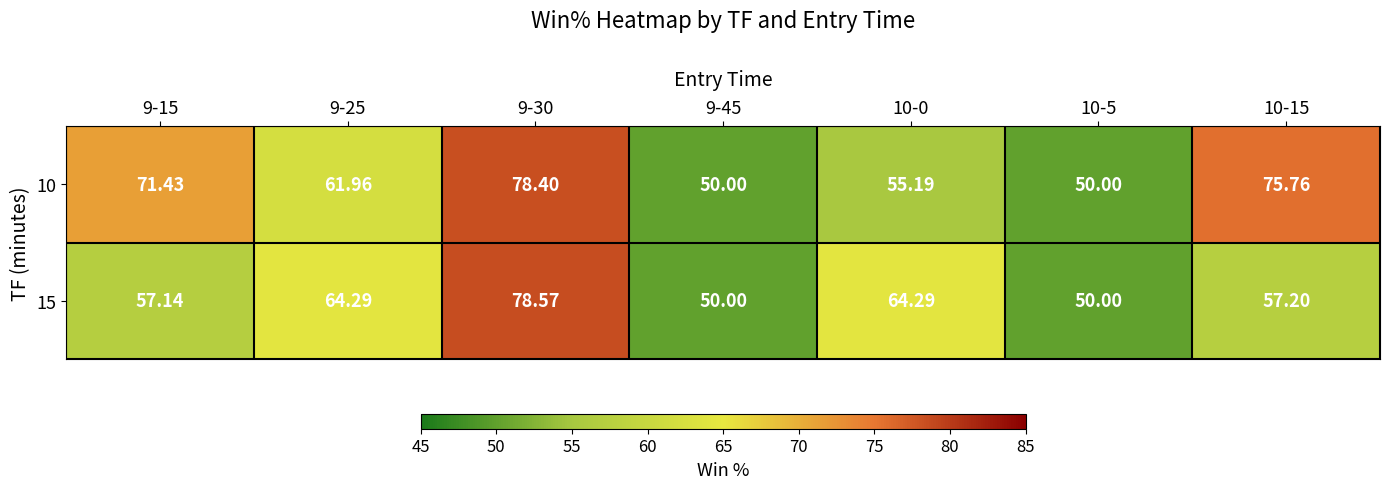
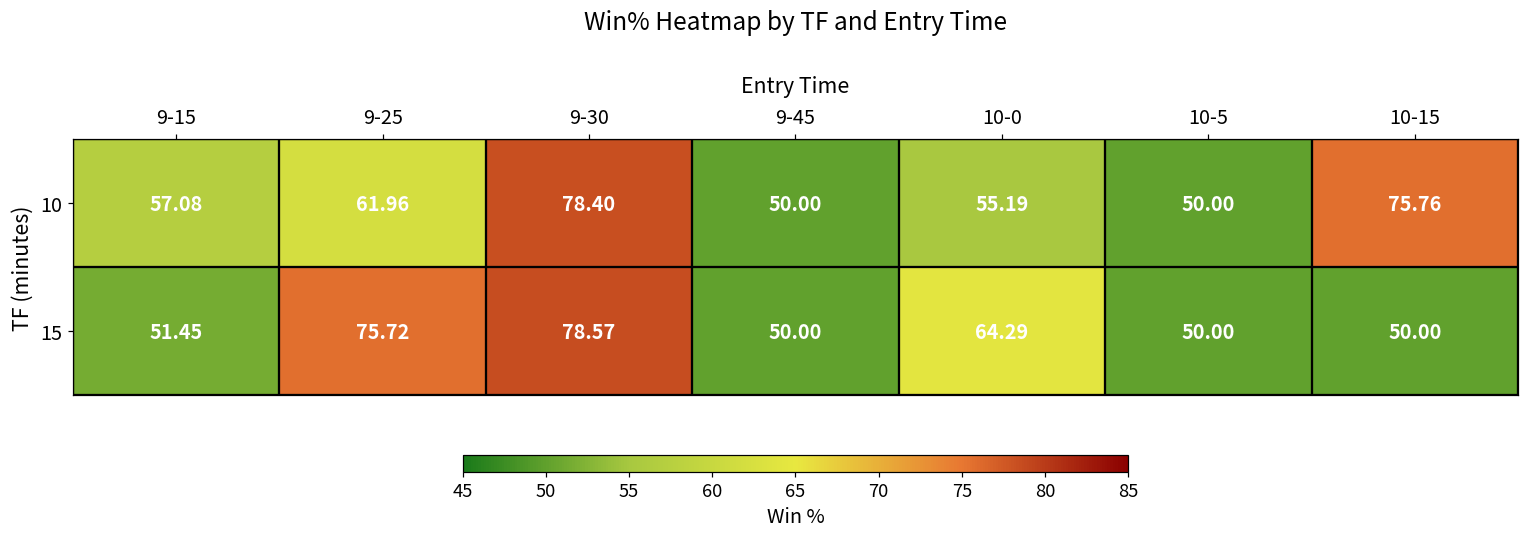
  {
    "10": {
-     "9-15": 71.43,
+     "9-15": 57.08,
      "9-25": 61.96,
      "9-30": 78.40,
      "9-45": 50.00,
      "10-0": 55.19,
      "10-5": 50.00,
      "10-15": 75.76
    },
    "15": {
-     "9-15": 57.14,
-     "9-25": 64.29,
+     "9-15": 51.45,
+     "9-25": 75.72,
      "9-30": 78.57,
      "9-45": 50.00,
      "10-0": 64.29,
      "10-5": 50.00,
-     "10-15": 57.20
+     "10-15": 50.00
    }
  }
